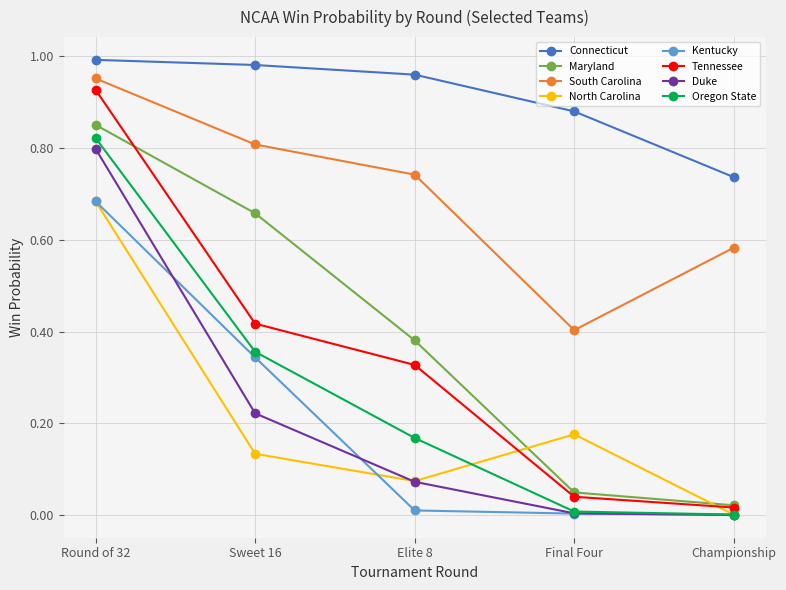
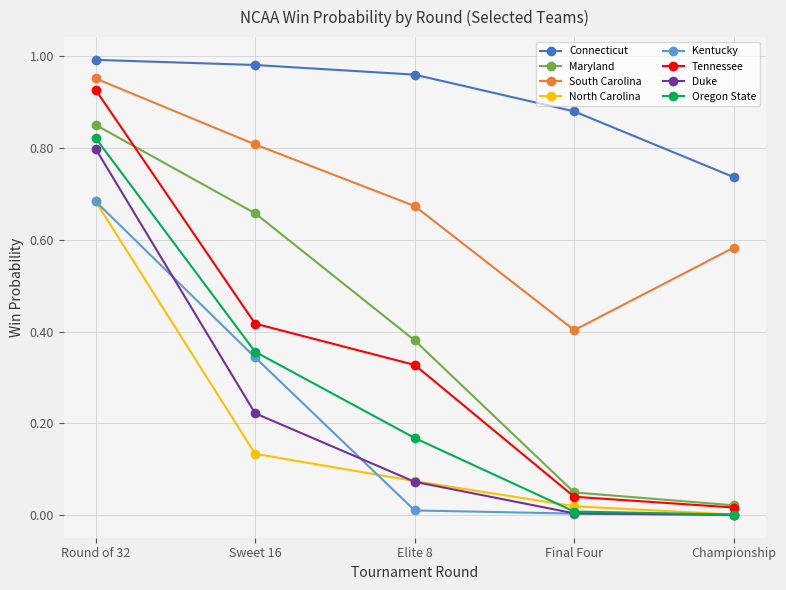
  {
    "Maryland": {
      "Round of 32": 0.85,
      "Sweet 16": 0.66,
      "Elite 8": 0.38,
      "Final Four": 0.05
    },
    "South Carolina": {
      "Round of 32": 0.95,
      "Sweet 16": 0.81,
-     "Elite 8": 0.74,
+     "Elite 8": 0.67,
      "Final Four": 0.40,
      "Championship": 0.58
    },
    "North Carolina": {
      "Sweet 16": 0.13,
-     "Final Four": 0.18
+     "Final Four": 0.02
    },
    "Tennessee": {
      "Round of 32": 0.93,
      "Sweet 16": 0.42,
      "Elite 8": 0.33,
      "Final Four": 0.04
    },
    "Duke": {
      "Round of 32": 0.80,
      "Sweet 16": 0.22
    },
    "Oregon State": {
      "Round of 32": 0.82,
      "Sweet 16": 0.36,
      "Elite 8": 0.17
    }
  }
